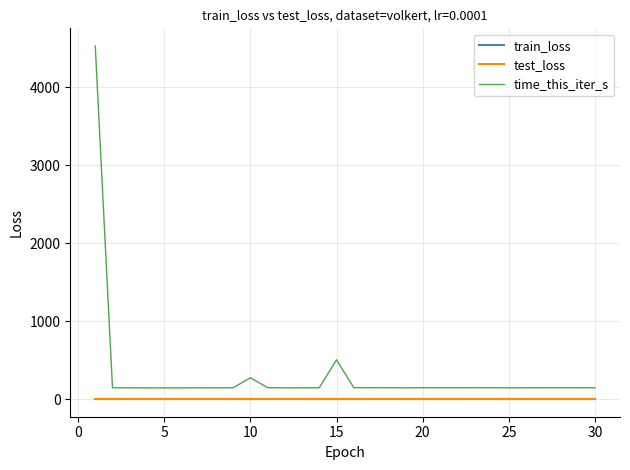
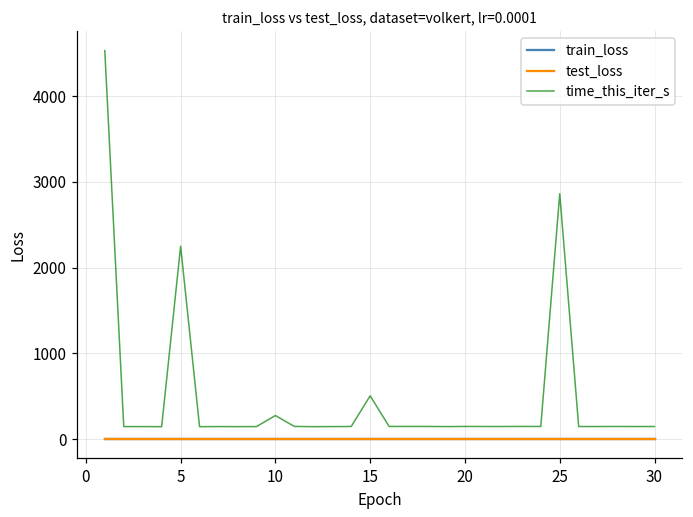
  {
    "test_loss": {
      "5": 0,
      "10": 0,
      "15": 0,
      "20": 0,
      "25": 0,
      "30": 0
    },
    "time_this_iter_s": {
-     "5": 100,
+     "5": 2200,
      "10": 300,
      "15": 500,
      "20": 100,
-     "25": 100,
+     "25": 2900,
      "30": 100
    }
  }
